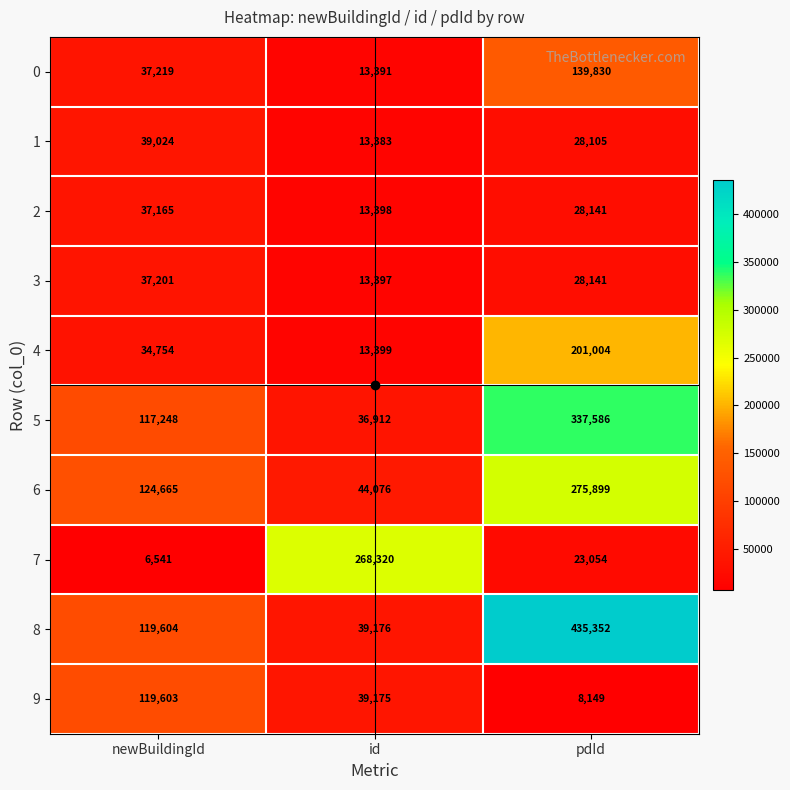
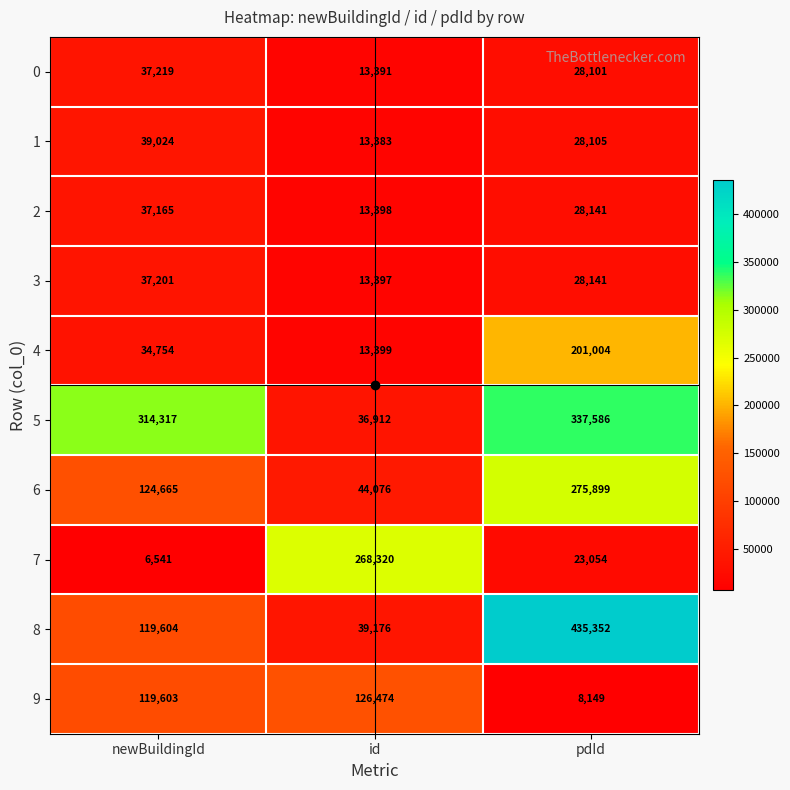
  {
    "0": {
      "newBuildingId": "37,219",
      "id": "13,391",
-     "pdId": "139,830"
+     "pdId": "28,101"
    },
    "1": {
      "newBuildingId": "39,024",
      "id": "13,383",
      "pdId": "28,105"
    },
    "2": {
      "newBuildingId": "37,165",
      "id": "13,398",
      "pdId": "28,141"
    },
    "3": {
      "newBuildingId": "37,201",
      "id": "13,397",
      "pdId": "28,141"
    },
    "4": {
      "newBuildingId": "34,754",
      "id": "13,399",
      "pdId": "201,004"
    },
    "5": {
-     "newBuildingId": "117,248",
+     "newBuildingId": "314,317",
      "id": "36,912",
      "pdId": "337,586"
    },
    "6": {
      "newBuildingId": "124,665",
      "id": "44,076",
      "pdId": "275,899"
    },
    "7": {
      "newBuildingId": "6,541",
      "id": "268,320",
      "pdId": "23,054"
    },
    "8": {
      "newBuildingId": "119,604",
      "id": "39,176",
      "pdId": "435,352"
    },
    "9": {
      "newBuildingId": "119,603",
-     "id": "39,175",
+     "id": "126,474",
      "pdId": "8,149"
    }
  }
